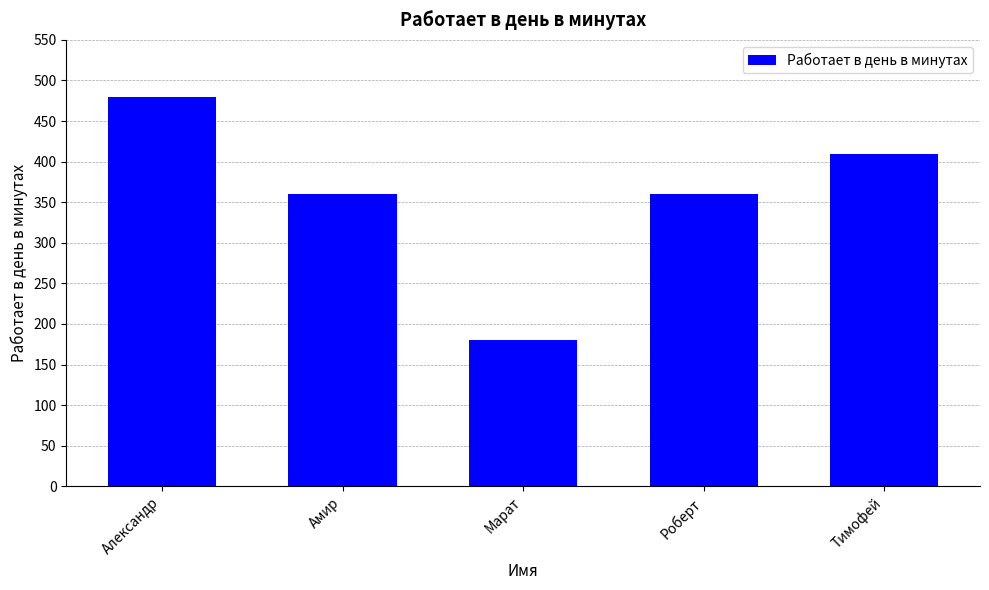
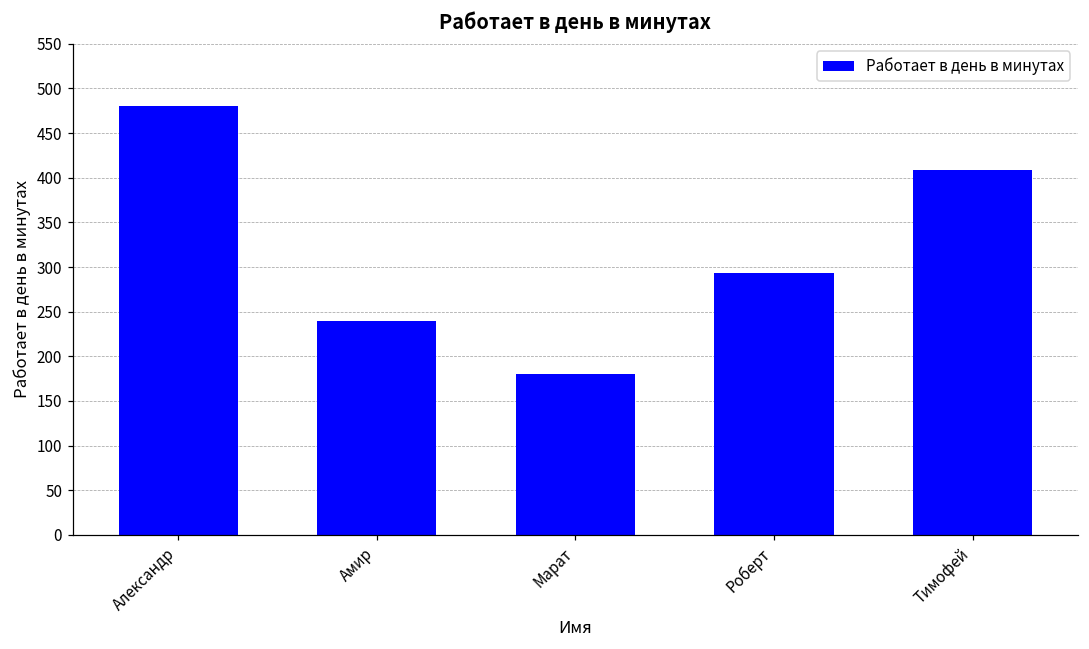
  {
    "Александр": 480,
-   "Амир": 360,
+   "Амир": 240,
    "Марат": 180,
-   "Роберт": 360,
+   "Роберт": 290,
    "Тимофей": 410
  }
